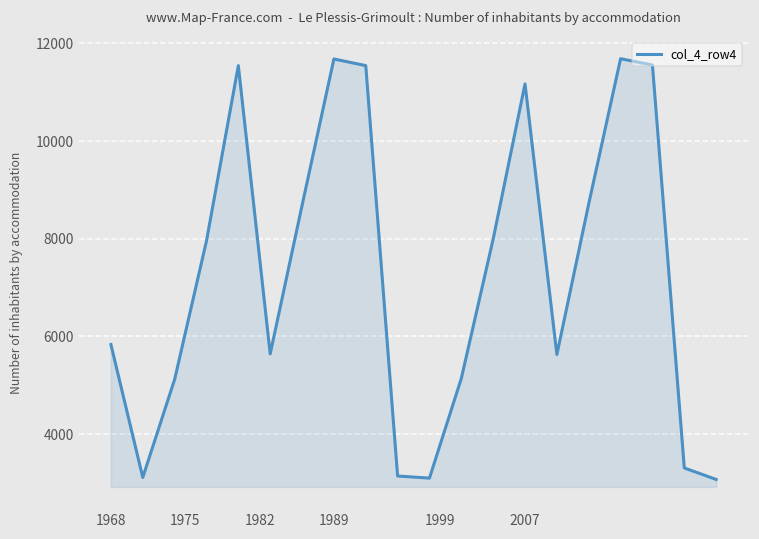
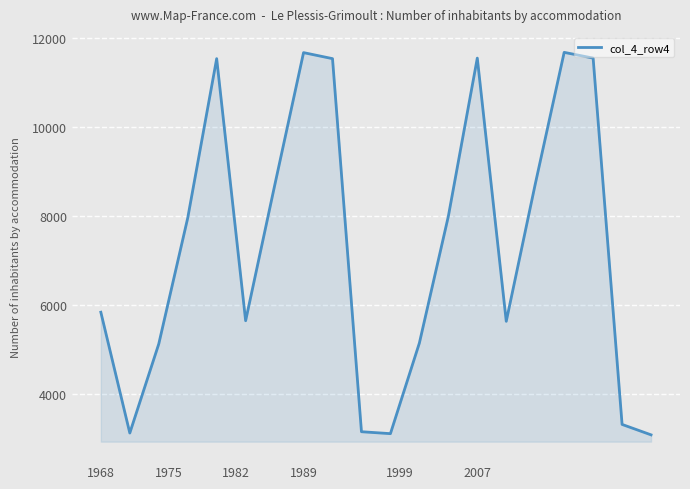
  {
    "1968": 5800,
    "1989": 11700,
-   "2007": 11200
+   "2007": 11600
  }
